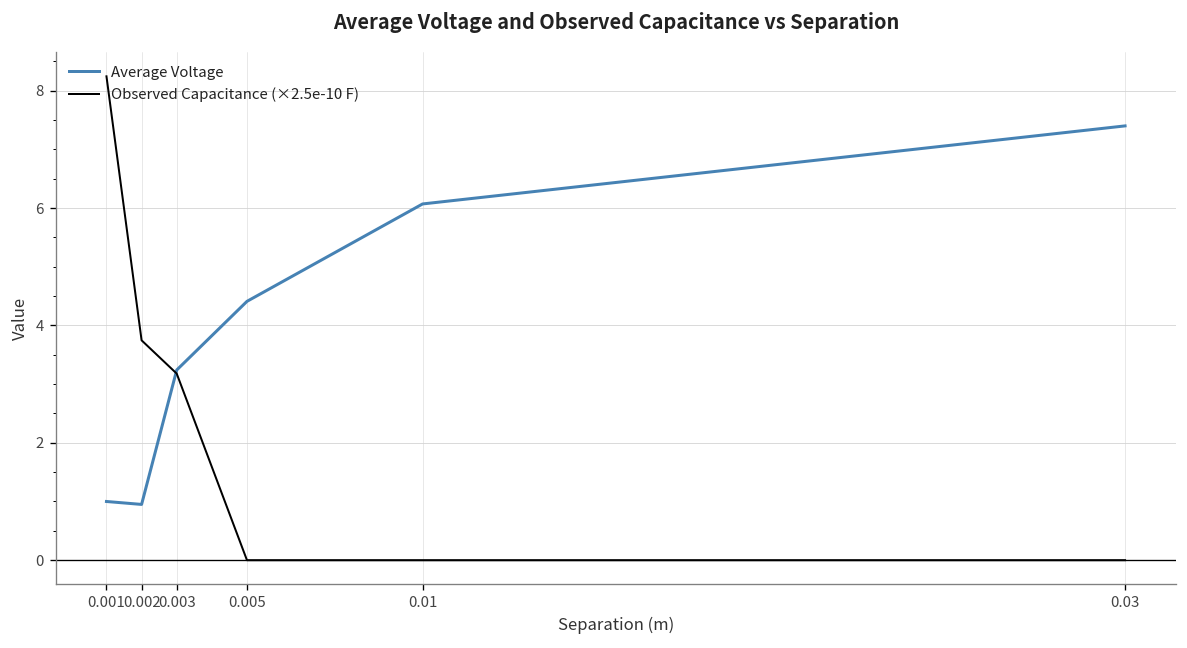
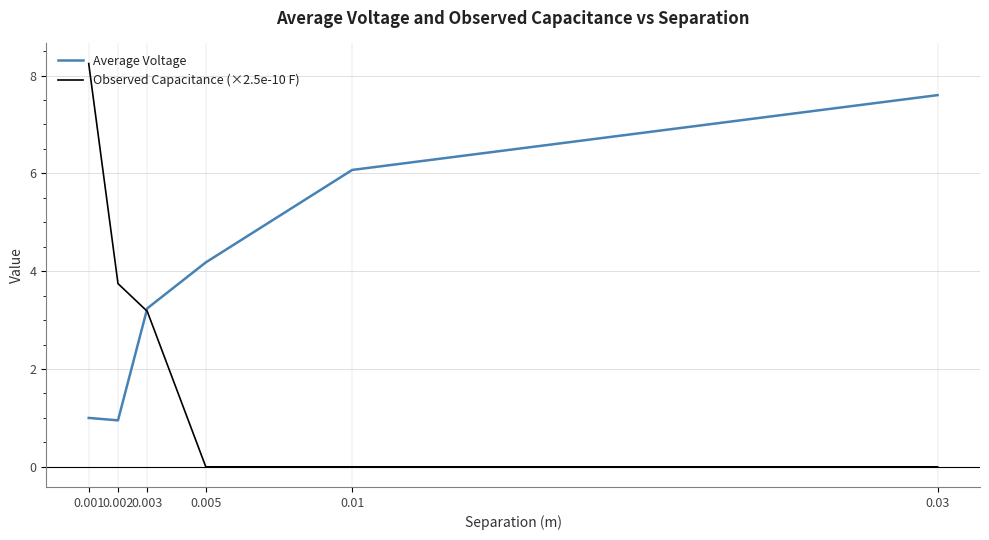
  {
    "Average Voltage": {
      "0.001": 1.0,
      "0.002": 1.0,
      "0.003": 3.2,
-     "0.005": 4.4,
+     "0.005": 4.2,
      "0.01": 6.1,
-     "0.03": 7.4
+     "0.03": 7.6
    },
    "Observed Capacitance (×2.5e-10 F)": {
      "0.001": 8.2,
      "0.002": 3.7,
      "0.003": 3.2,
      "0.005": 0.0,
      "0.01": 0.0,
      "0.03": 0.0
    }
  }
